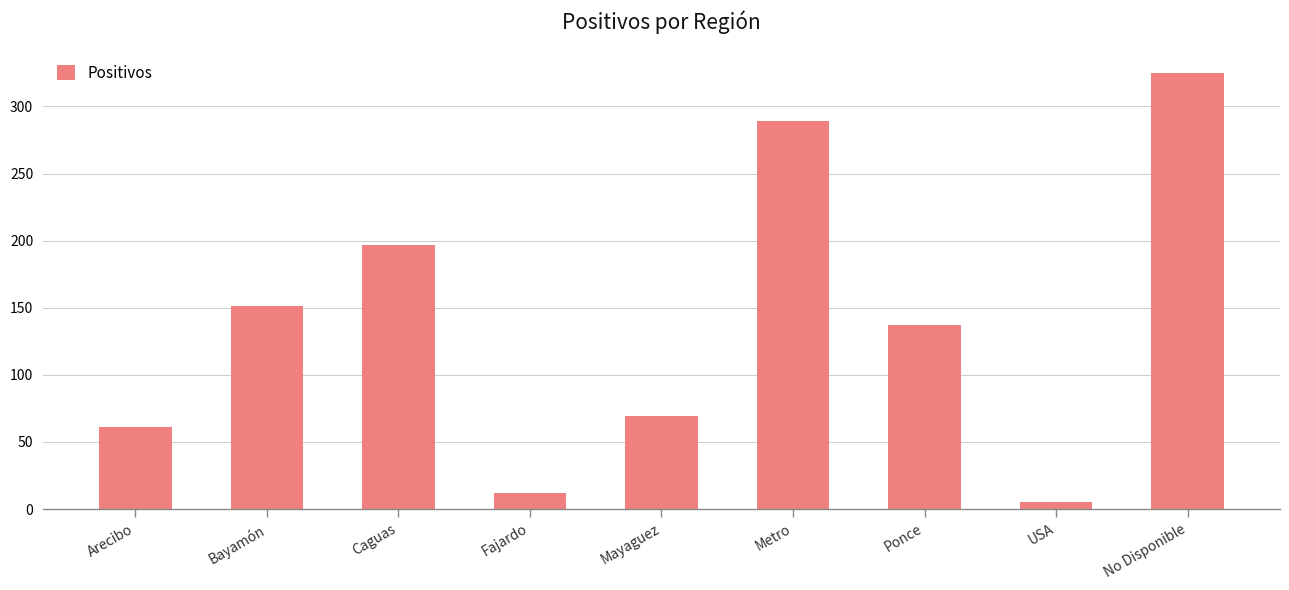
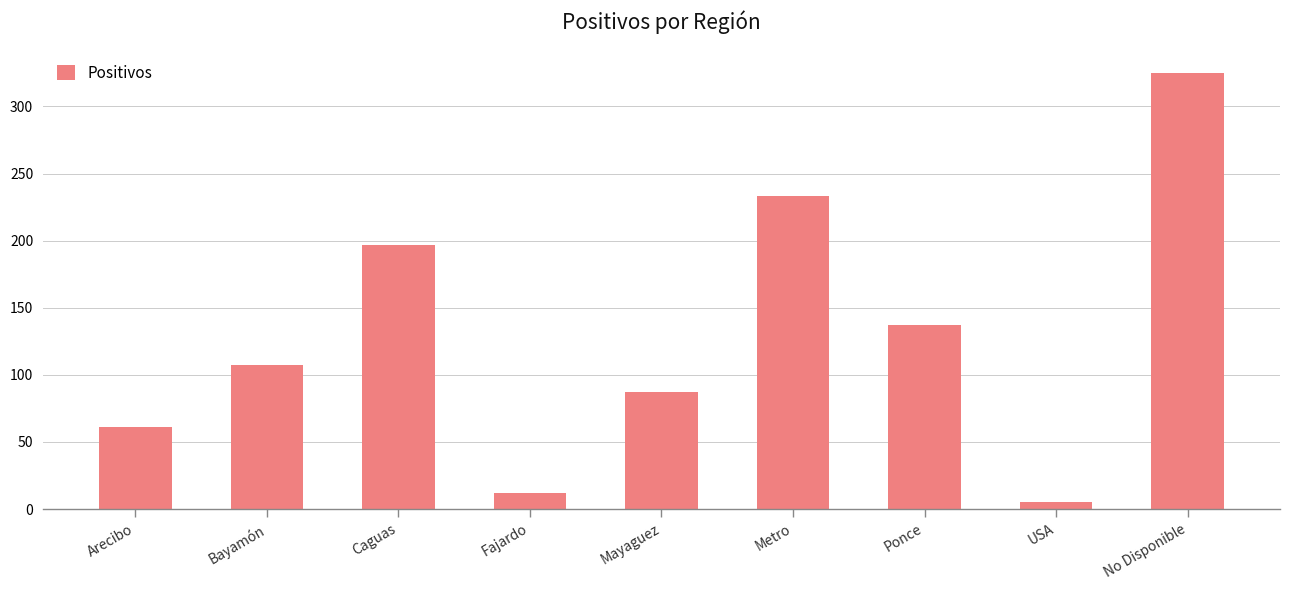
  {
    "Arecibo": 61,
-   "Bayamón": 151,
+   "Bayamón": 107,
    "Caguas": 197,
    "Fajardo": 12,
-   "Mayaguez": 69,
-   "Metro": 289,
+   "Mayaguez": 87,
+   "Metro": 233,
    "Ponce": 137,
    "USA": 5,
    "No Disponible": 325
  }
